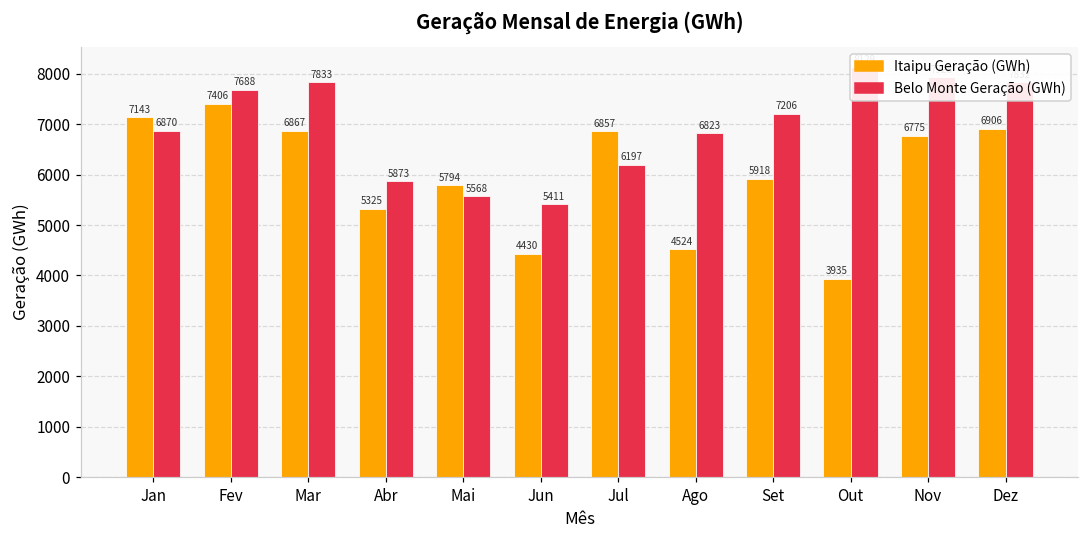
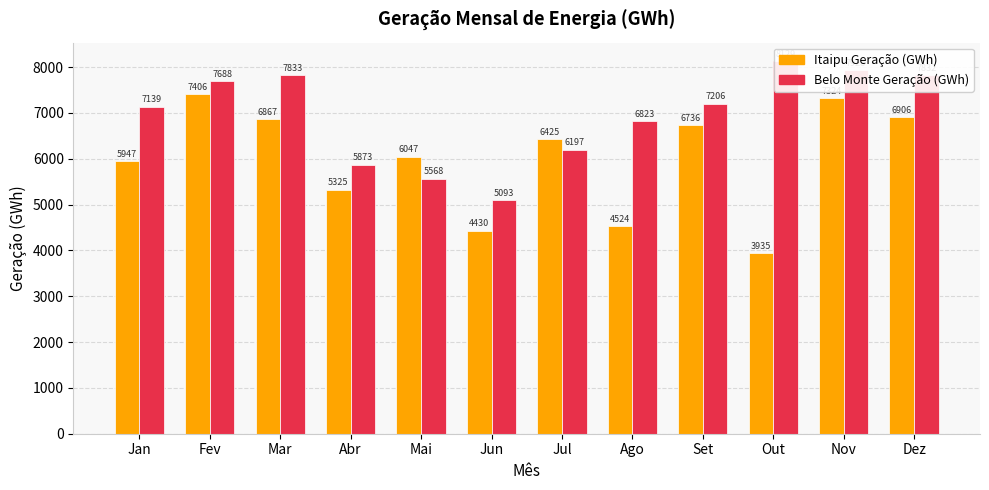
  {
    "Itaipu Geração (GWh)": {
-     "Jan": 7143,
+     "Jan": 5947,
      "Fev": 7406,
      "Mar": 6867,
      "Abr": 5325,
-     "Mai": 5794,
+     "Mai": 6047,
      "Jun": 4430,
-     "Jul": 6857,
+     "Jul": 6425,
      "Ago": 4524,
-     "Set": 5918,
+     "Set": 6736,
      "Out": 3935,
-     "Nov": 6800,
+     "Nov": 7300,
      "Dez": 6906
    },
    "Belo Monte Geração (GWh)": {
-     "Jan": 6870,
+     "Jan": 7139,
      "Fev": 7688,
      "Mar": 7833,
      "Abr": 5873,
      "Mai": 5568,
-     "Jun": 5411,
+     "Jun": 5093,
      "Jul": 6197,
      "Ago": 6823,
      "Set": 7206
    }
  }
